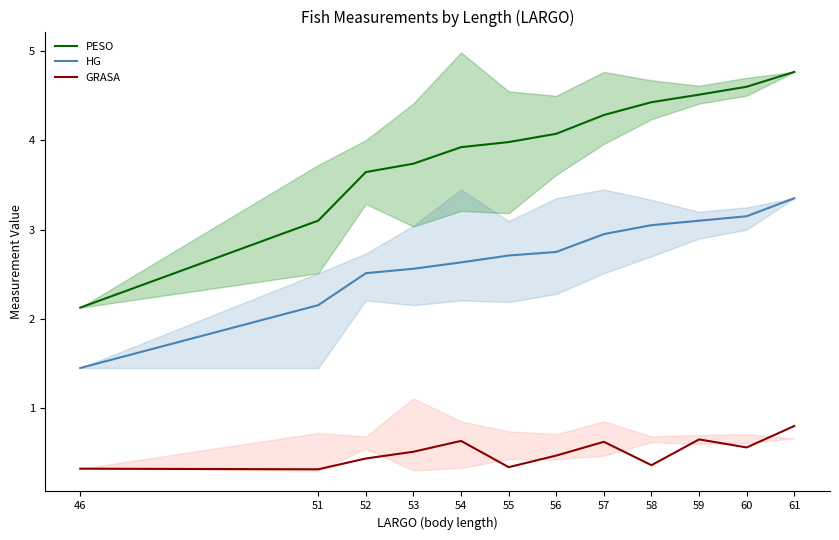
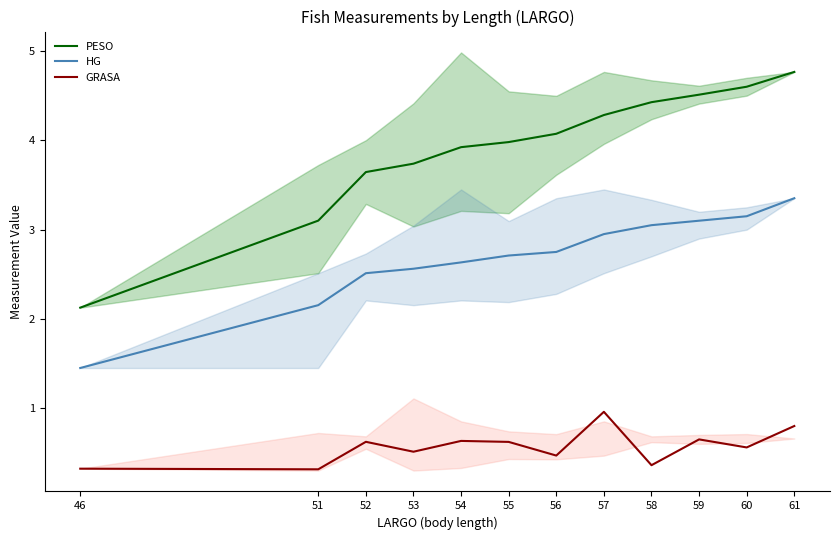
  {
    "GRASA": {
      "51": 0.3,
-     "52": 0.4,
+     "52": 0.6,
      "53": 0.5,
      "54": 0.6,
-     "55": 0.3,
+     "55": 0.6,
      "56": 0.5,
-     "57": 0.6,
+     "57": 1.0,
      "58": 0.4,
      "59": 0.7,
      "60": 0.6,
      "61": 0.8
    }
  }
